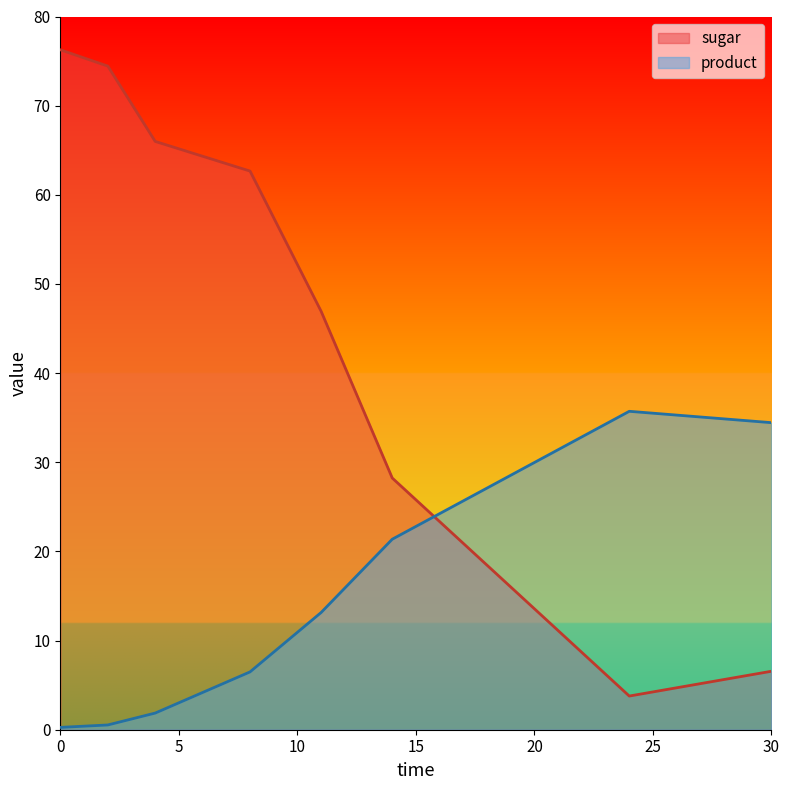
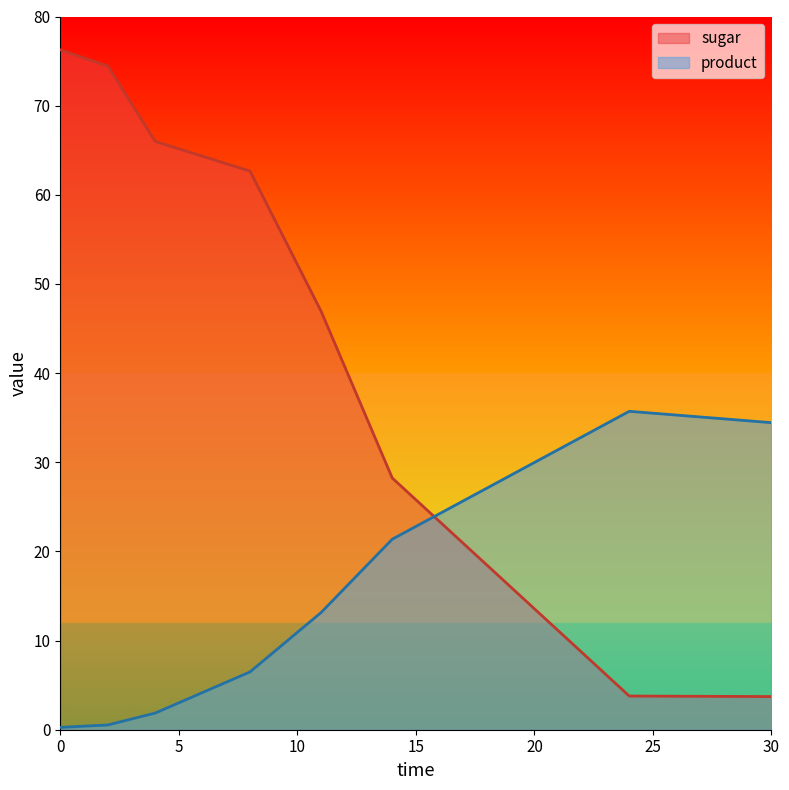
  {
    "sugar": {
      "0": 76,
-     "30": 7
+     "30": 4
    },
    "product": {
      "0": 0,
      "30": 34
    }
  }
